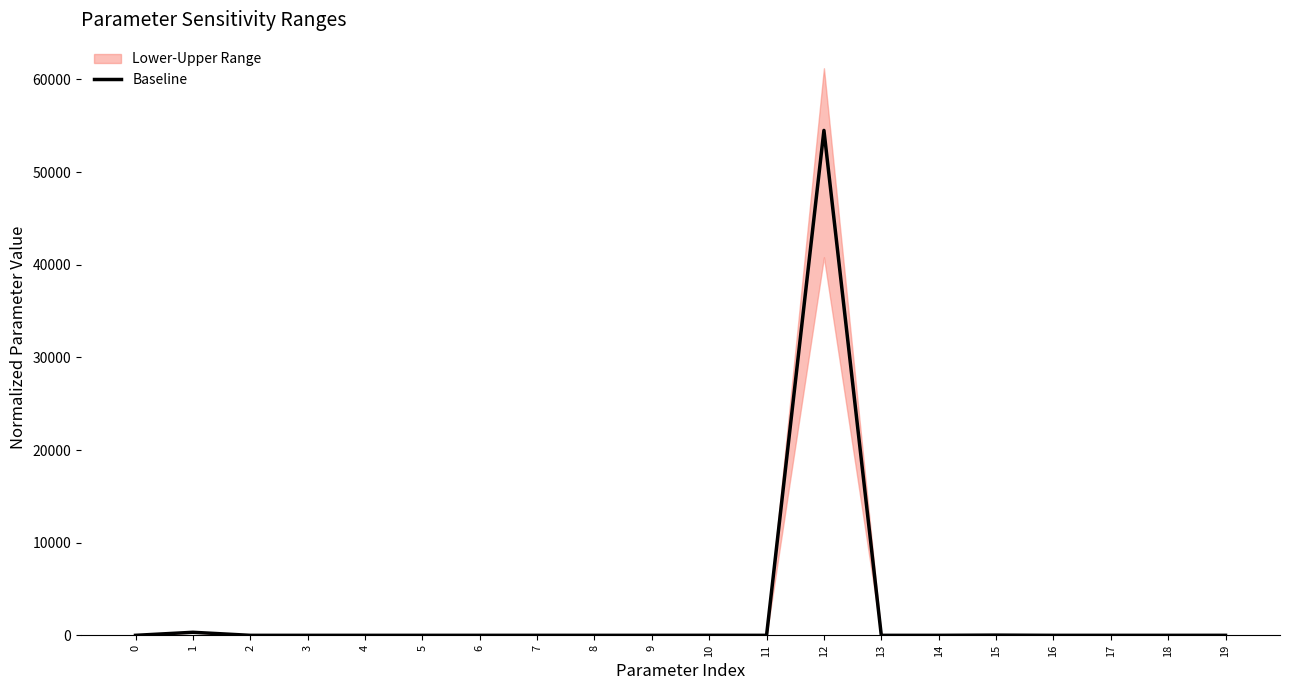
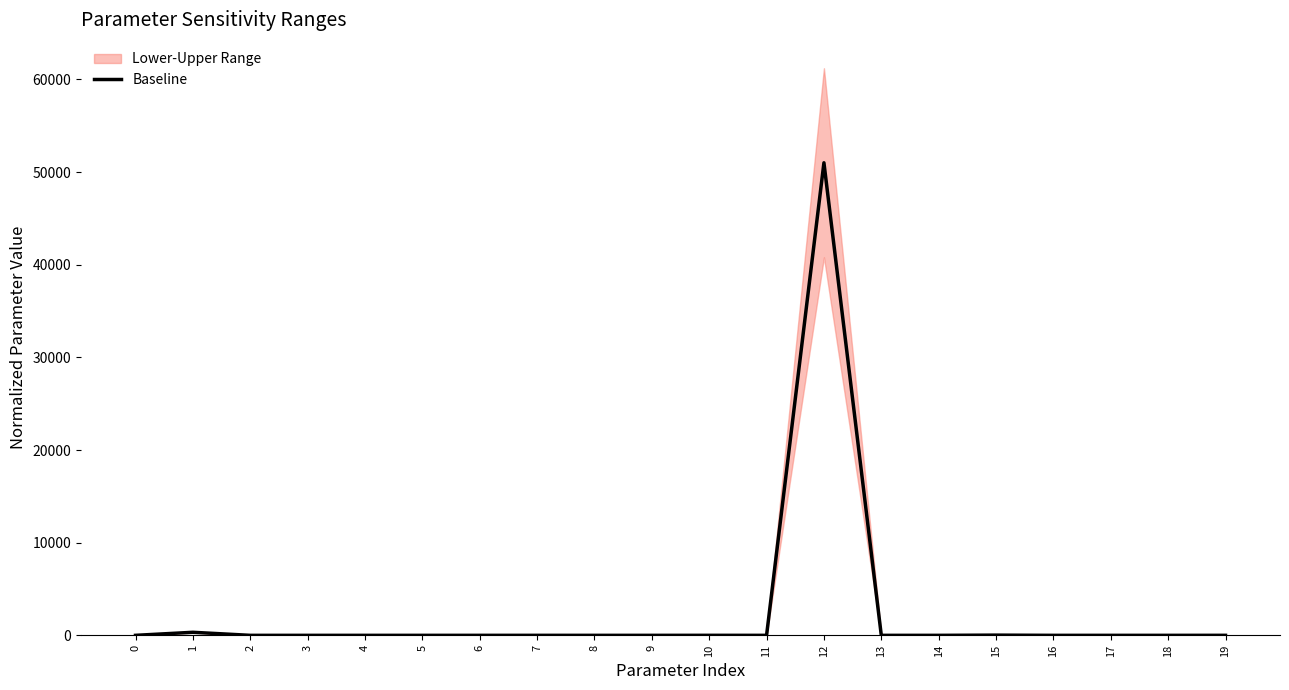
  {
    "Baseline": {
-     "12": 54000
+     "12": 51000
    }
  }
